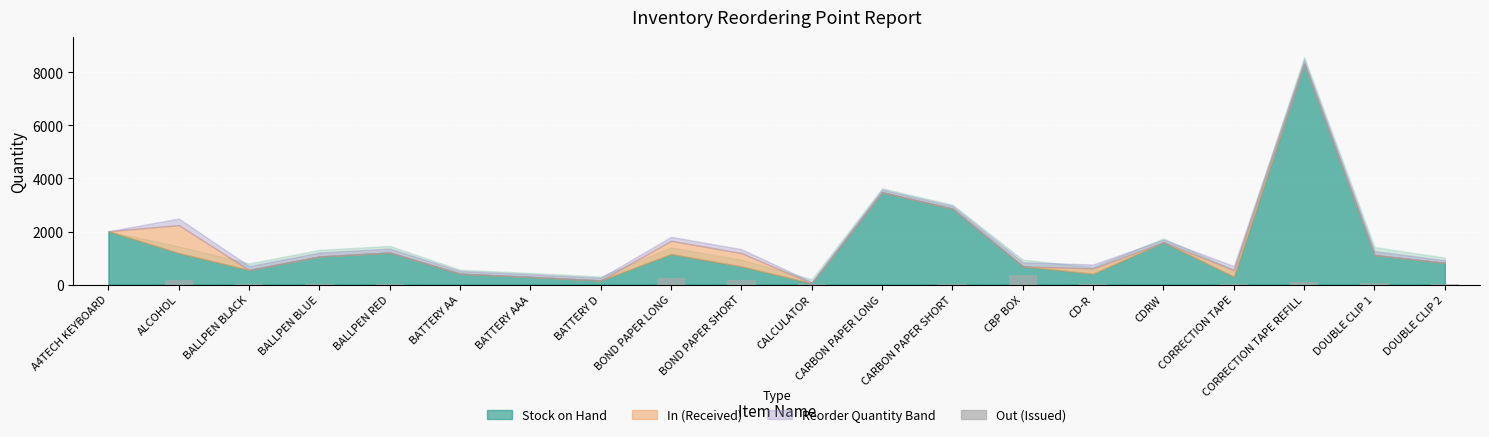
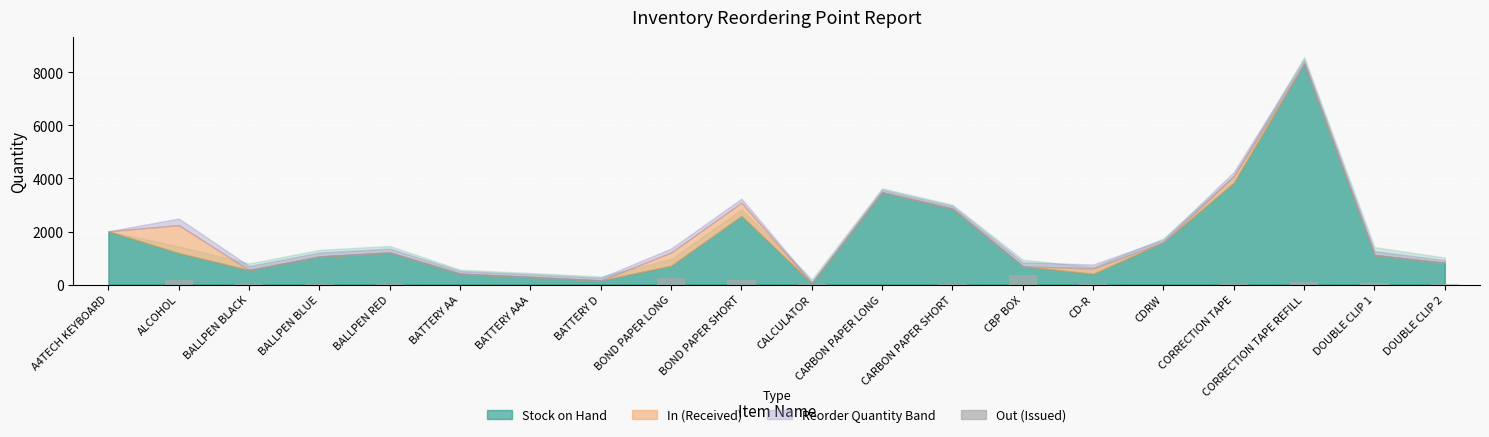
  {
    "Stock on Hand": {
      "ALCOHOL": 1200,
-     "BOND PAPER LONG": 1200,
-     "BOND PAPER SHORT": 700,
+     "BOND PAPER LONG": 700,
+     "BOND PAPER SHORT": 2600,
      "CD-R": 400,
-     "CORRECTION TAPE": 300
+     "CORRECTION TAPE": 3800
    },
    "In (Received)": {
      "ALCOHOL": 1100,
      "BOND PAPER LONG": 500,
      "BOND PAPER SHORT": 500
    }
  }
